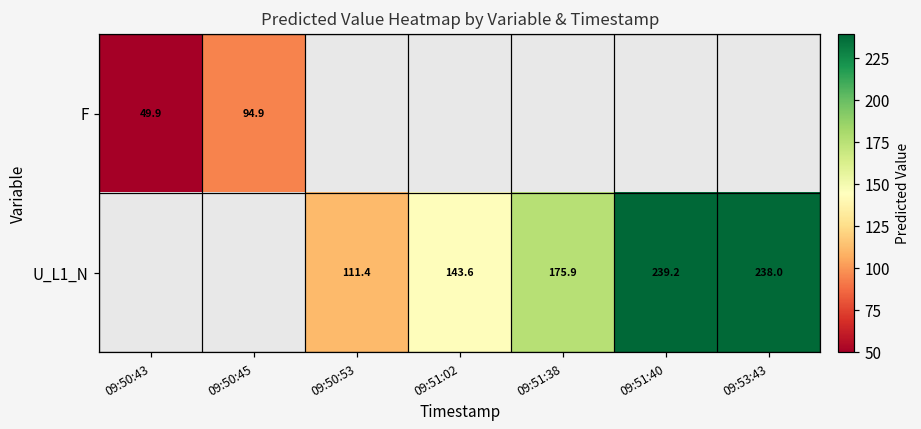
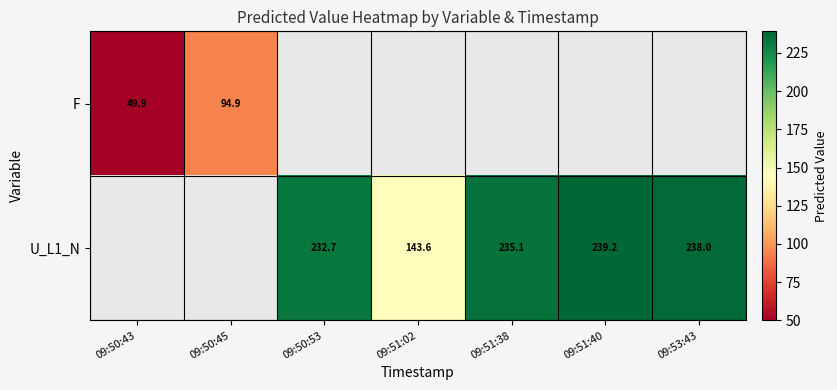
  {
    "F": {
      "09:50:43": 49.9,
      "09:50:45": 94.9
    },
    "U_L1_N": {
-     "09:50:53": 111.4,
+     "09:50:53": 232.7,
      "09:51:02": 143.6,
-     "09:51:38": 175.9,
+     "09:51:38": 235.1,
      "09:51:40": 239.2,
      "09:53:43": 238.0
    }
  }
